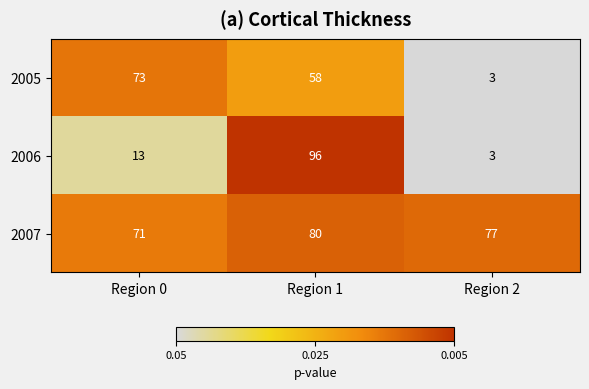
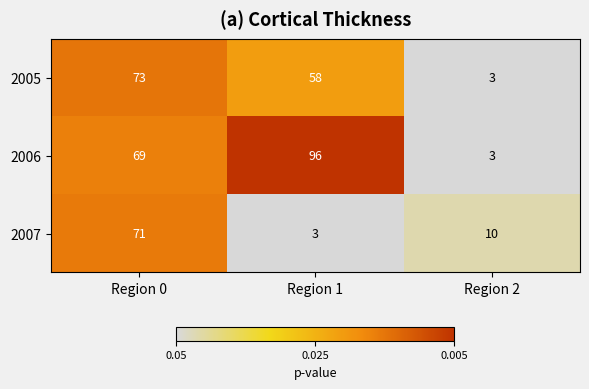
  {
    "2005": {
      "Region 0": 73,
      "Region 1": 58,
      "Region 2": 3
    },
    "2006": {
-     "Region 0": 13,
+     "Region 0": 69,
      "Region 1": 96,
      "Region 2": 3
    },
    "2007": {
      "Region 0": 71,
-     "Region 1": 80,
-     "Region 2": 77
+     "Region 1": 3,
+     "Region 2": 10
    }
  }
